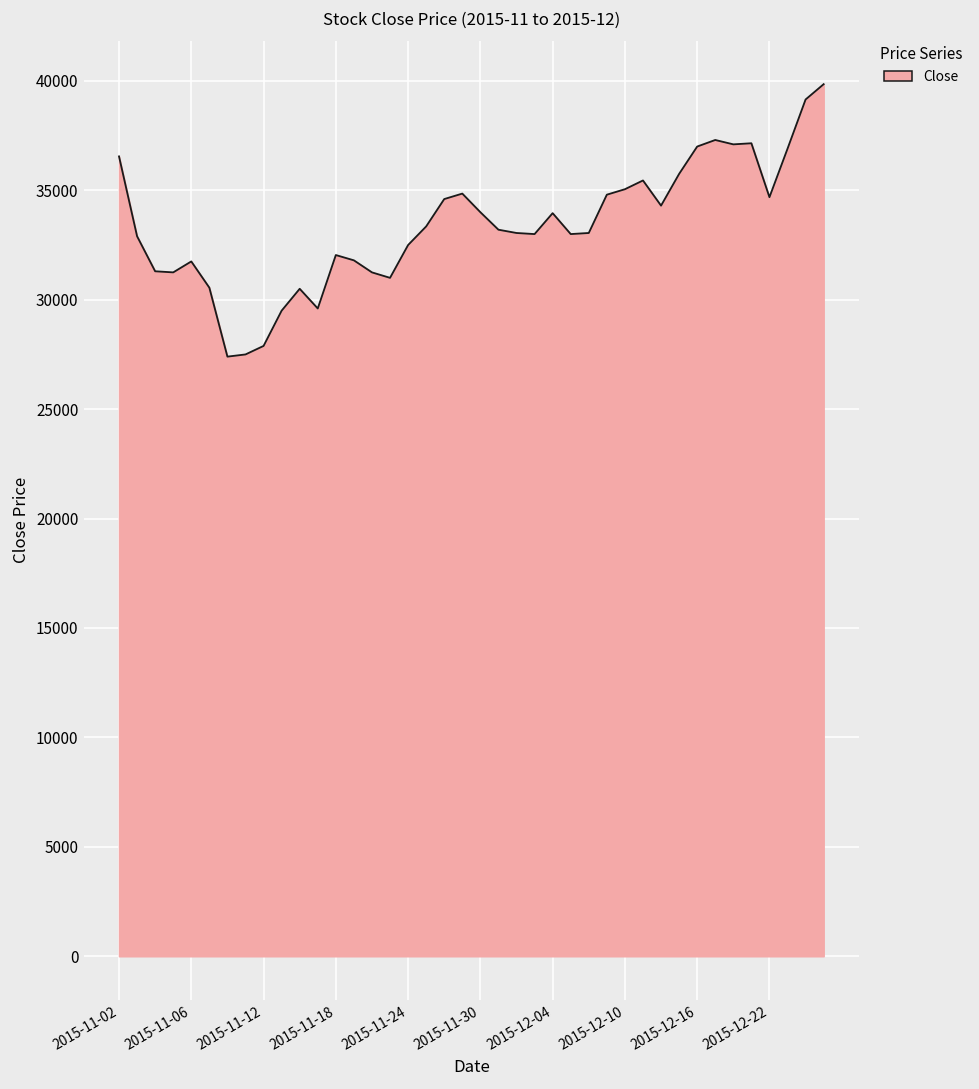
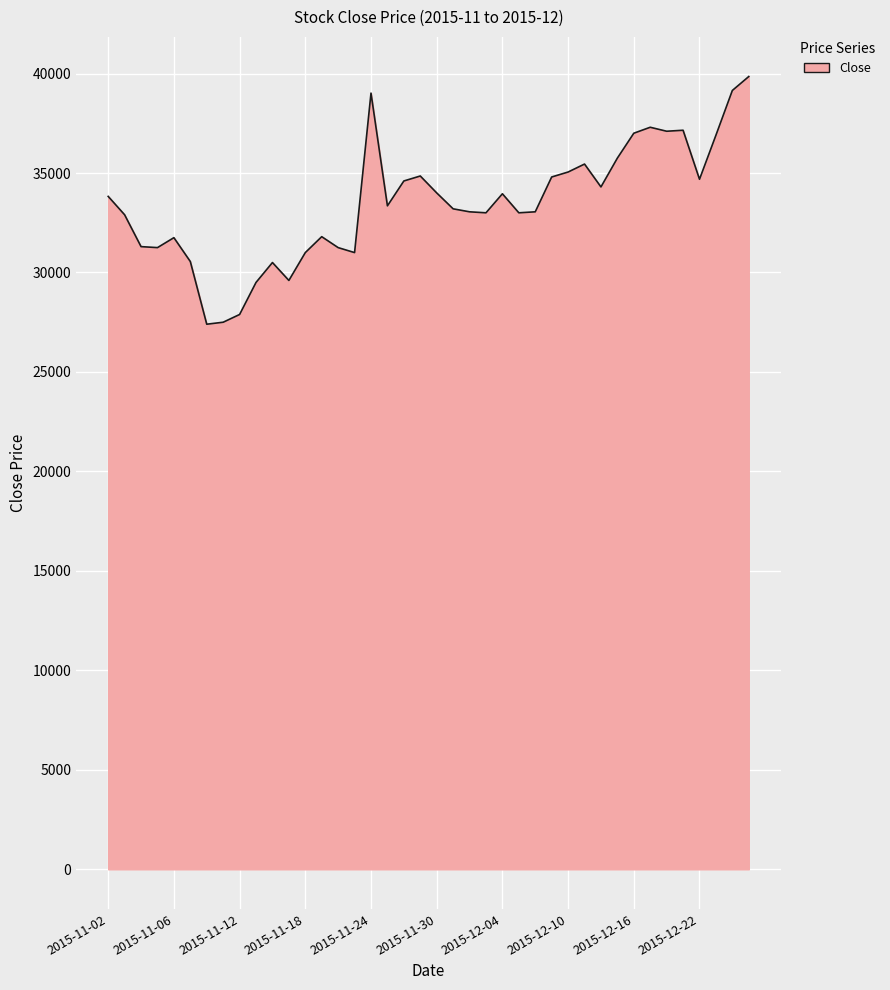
  {
-   "2015-11-02": 36600,
+   "2015-11-02": 33800,
    "2015-11-06": 31800,
    "2015-11-12": 27900,
-   "2015-11-18": 32000,
-   "2015-11-24": 32500,
+   "2015-11-18": 31000,
+   "2015-11-24": 39000,
    "2015-11-30": 34000,
    "2015-12-04": 34000,
    "2015-12-10": 35100,
    "2015-12-16": 37000,
    "2015-12-22": 34700
  }
